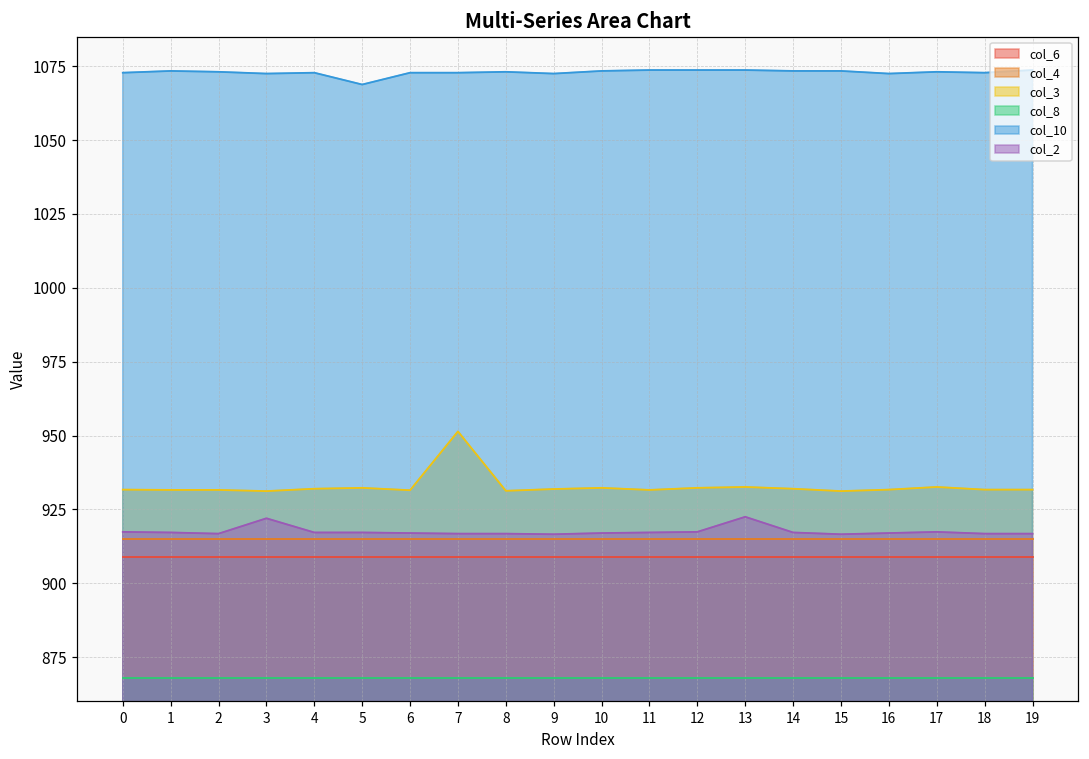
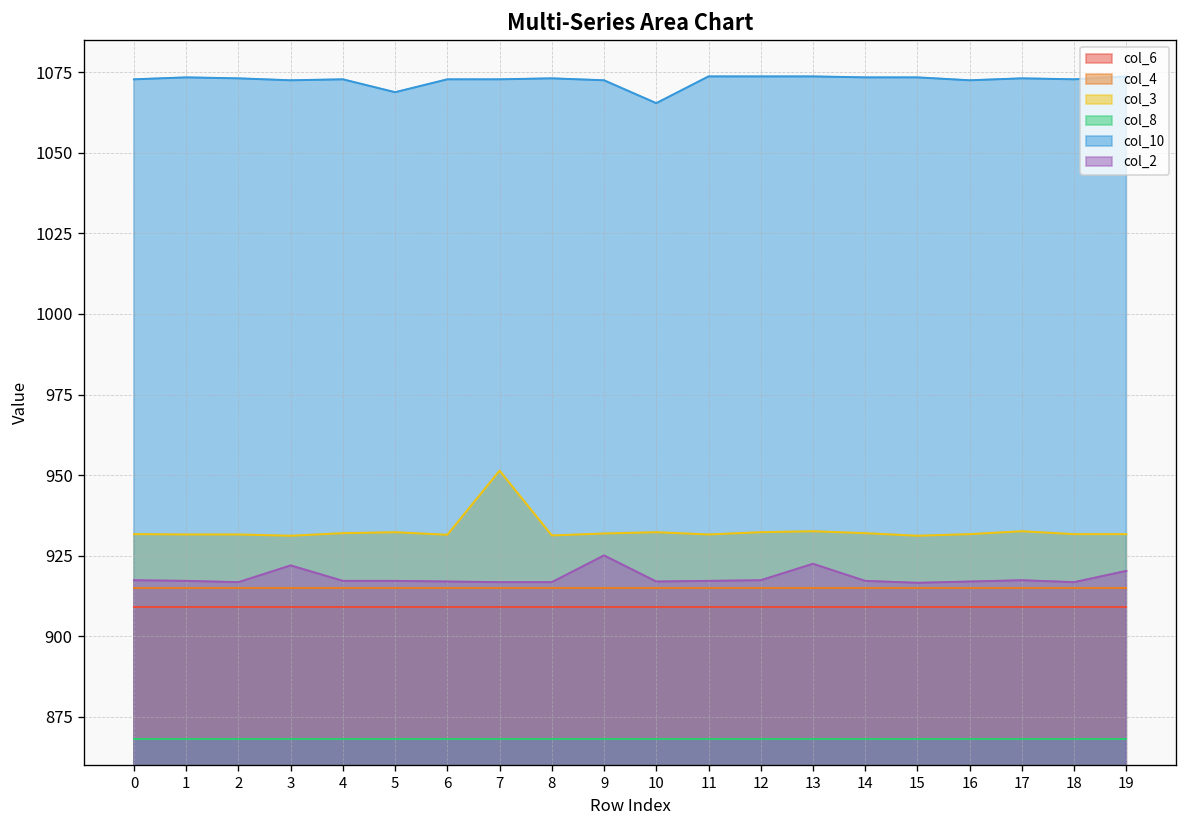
  {
    "col_8": {
      "0": 868,
      "1": 868,
      "2": 868,
      "3": 868,
      "4": 868,
      "5": 868,
      "6": 868,
      "7": 868,
      "8": 868,
      "9": 868,
      "10": 868,
      "11": 868,
      "12": 868,
      "13": 868,
      "14": 868,
      "15": 868,
      "16": 868,
      "17": 868,
      "18": 868,
      "19": 868
    },
    "col_10": {
      "0": 1073,
      "1": 1073,
      "2": 1073,
      "3": 1073,
      "4": 1073,
      "5": 1069,
      "6": 1073,
      "7": 1073,
      "8": 1073,
      "9": 1073,
-     "10": 1073,
+     "10": 1065,
      "11": 1074,
      "12": 1074,
      "13": 1074,
      "14": 1073,
      "15": 1073,
      "16": 1073,
      "17": 1073,
      "18": 1073
    },
    "col_2": {
      "0": 917,
      "1": 917,
      "2": 917,
      "3": 922,
      "4": 917,
      "5": 917,
      "6": 917,
      "7": 917,
      "8": 917,
-     "9": 917,
+     "9": 925,
      "10": 917,
      "11": 917,
      "12": 917,
      "13": 923,
      "14": 917,
      "15": 917,
      "16": 917,
      "17": 917,
      "18": 917,
-     "19": 917
+     "19": 920
    }
  }
